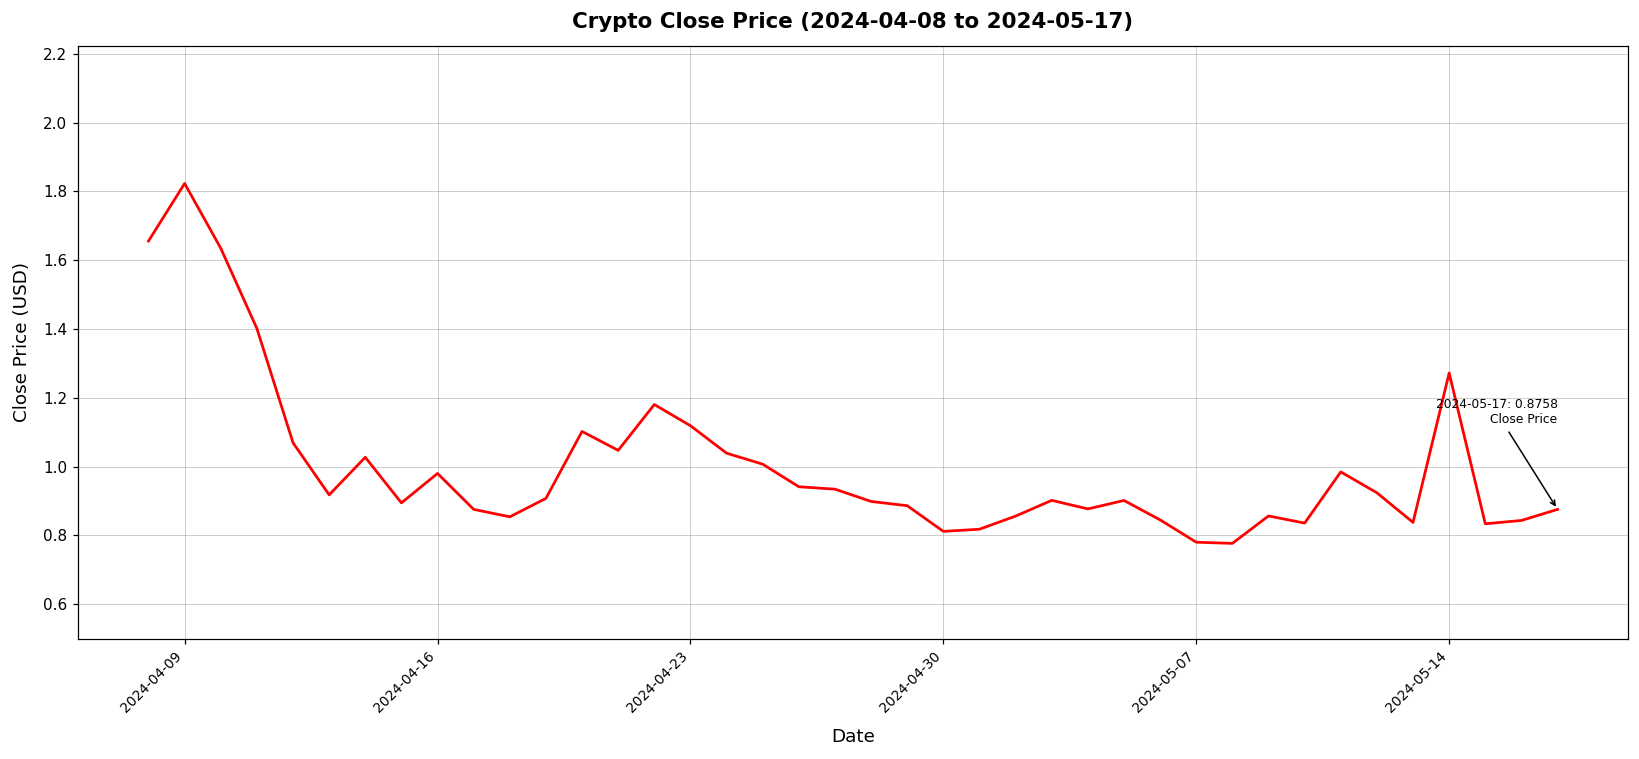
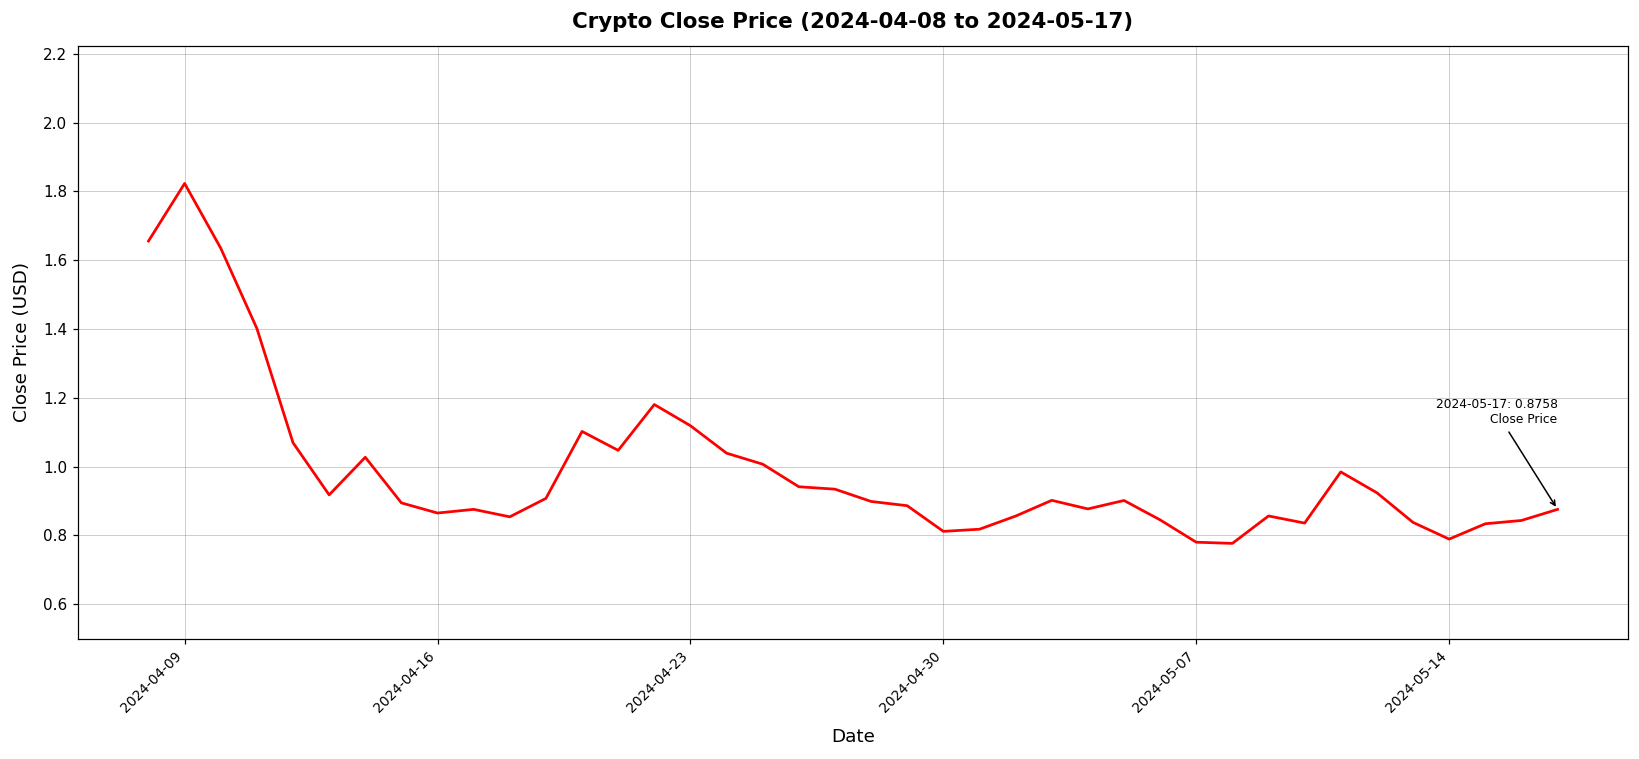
  {
    "2024-04-09": 1.82,
-   "2024-04-16": 0.98,
+   "2024-04-16": 0.87,
    "2024-04-23": 1.12,
    "2024-04-30": 0.81,
    "2024-05-07": 0.78,
-   "2024-05-14": 1.27
+   "2024-05-14": 0.79
  }
